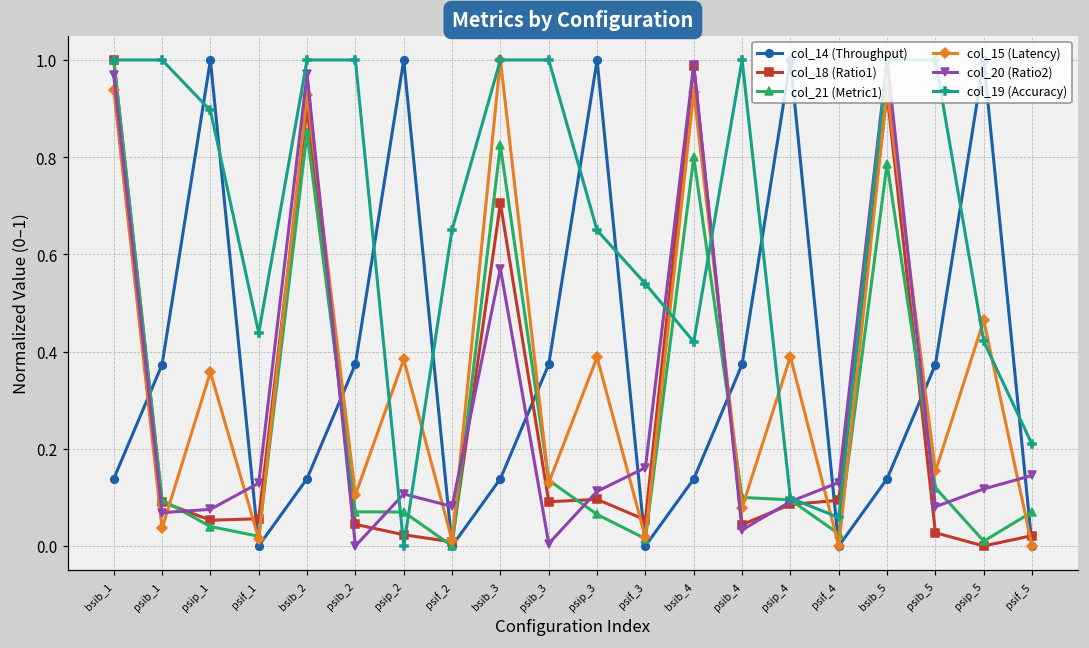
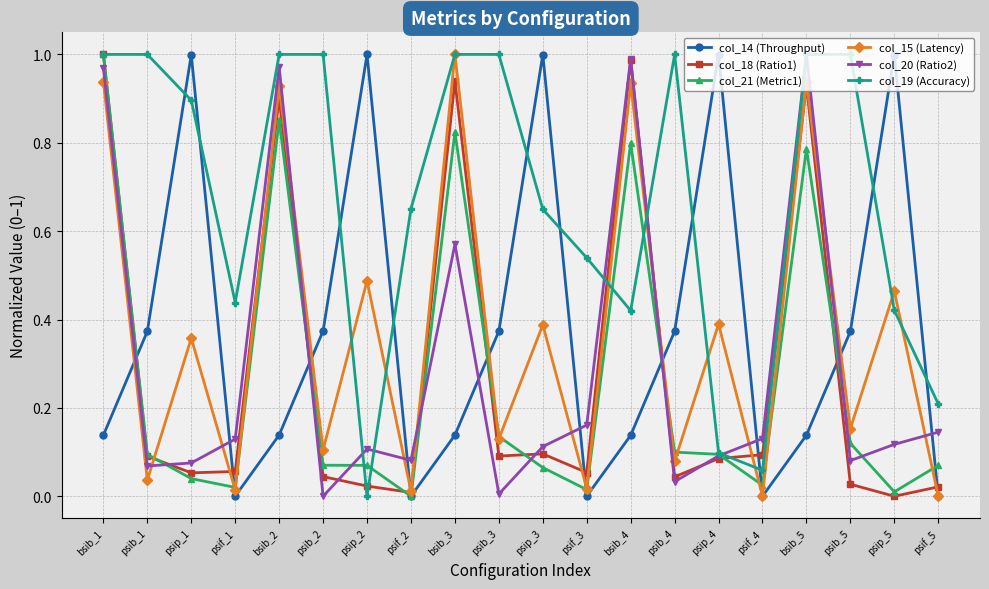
  {
    "col_14 (Throughput)": {
      "bsib_1": 0.14,
      "psib_1": 0.37,
      "psip_1": 1.00,
      "psif_1": 0.00,
      "bsib_2": 0.14,
      "psib_2": 0.37,
      "psip_2": 1.00,
      "bsib_3": 0.14,
      "psib_3": 0.37,
      "psip_3": 1.00,
      "psif_3": 0.00,
      "bsib_4": 0.14,
      "psib_4": 0.37,
      "bsib_5": 0.14,
      "psib_5": 0.37
    },
    "col_18 (Ratio1)": {
      "psip_1": 0.05,
      "psif_1": 0.06,
      "bsib_2": 0.90,
      "psib_2": 0.04,
      "psip_2": 0.02,
-     "bsib_3": 0.71,
+     "bsib_3": 0.94,
      "psib_3": 0.09,
      "psip_3": 0.10,
      "psif_3": 0.05,
      "psib_4": 0.04,
      "psip_4": 0.09,
      "psif_4": 0.09,
      "psib_5": 0.03,
      "psip_5": 0.00,
      "psif_5": 0.02
    },
    "col_15 (Latency)": {
      "bsib_1": 0.94,
      "psib_1": 0.04,
      "psip_1": 0.36,
      "bsib_2": 0.93,
      "psib_2": 0.11,
-     "psip_2": 0.38,
+     "psip_2": 0.49,
      "psip_3": 0.39,
      "bsib_4": 0.93,
      "psib_4": 0.08,
      "psip_4": 0.39,
      "psib_5": 0.15,
      "psip_5": 0.46
    },
    "col_20 (Ratio2)": {
      "bsib_1": 0.97,
      "psib_1": 0.07,
      "psip_1": 0.08,
      "psif_1": 0.13,
      "bsib_2": 0.97,
      "psib_2": 0.00,
      "psip_2": 0.11,
      "psif_2": 0.08,
      "bsib_3": 0.57,
      "psib_3": 0.01,
      "psip_3": 0.11,
      "psif_3": 0.16,
      "psib_4": 0.03,
      "psif_4": 0.13,
      "psib_5": 0.08,
      "psip_5": 0.12,
      "psif_5": 0.15
    }
  }
